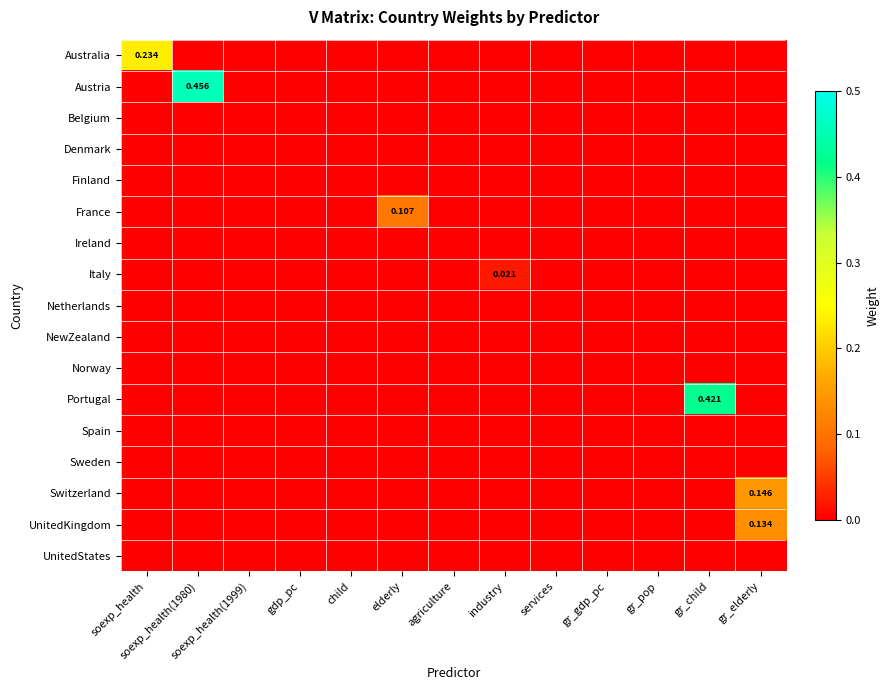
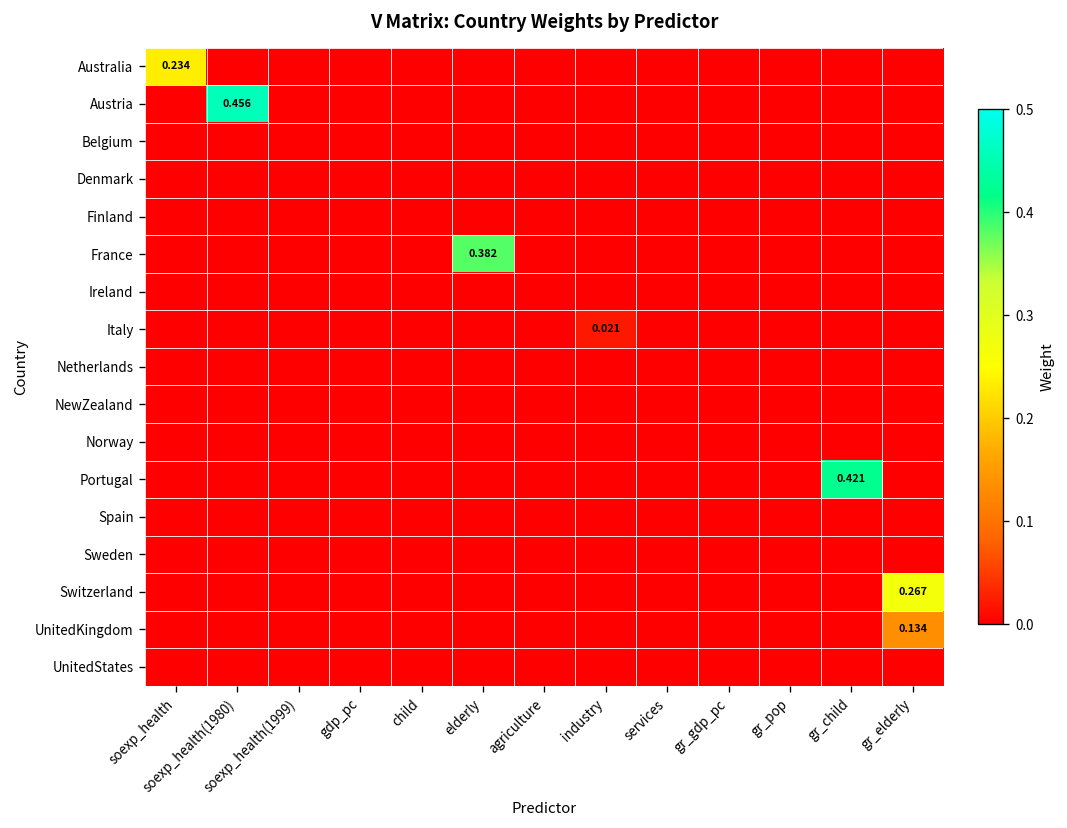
  {
    "Australia": {
      "soexp_health": 0.234
    },
    "Austria": {
      "soexp_health(1980)": 0.456
    },
    "France": {
-     "elderly": 0.107
+     "elderly": 0.382
    },
    "Italy": {
      "industry": 0.021
    },
    "Portugal": {
      "gr_child": 0.421
    },
    "Switzerland": {
-     "gr_elderly": 0.146
+     "gr_elderly": 0.267
    },
    "UnitedKingdom": {
      "gr_elderly": 0.134
    }
  }
